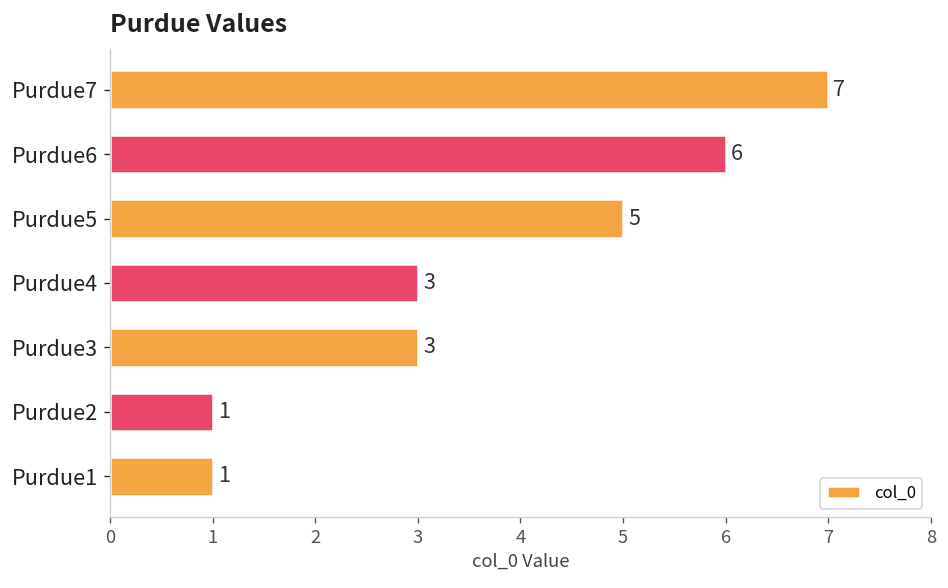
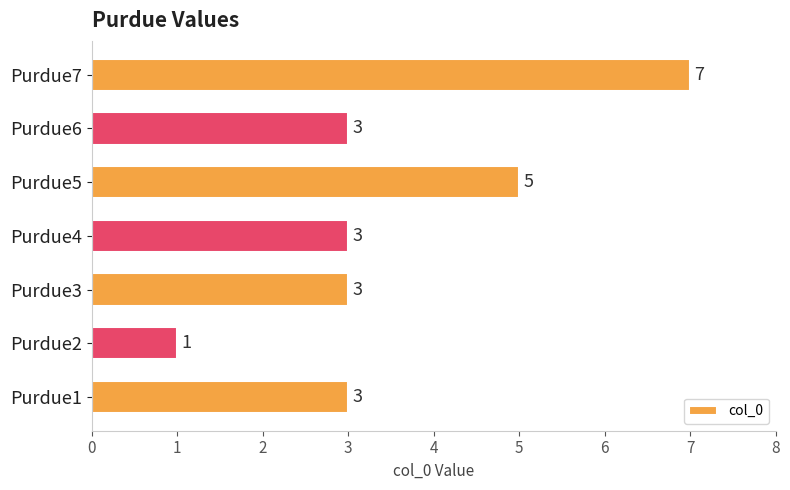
  {
    "Purdue7": 7,
-   "Purdue6": 6,
+   "Purdue6": 3,
    "Purdue5": 5,
    "Purdue4": 3,
    "Purdue3": 3,
    "Purdue2": 1,
-   "Purdue1": 1
+   "Purdue1": 3
  }
